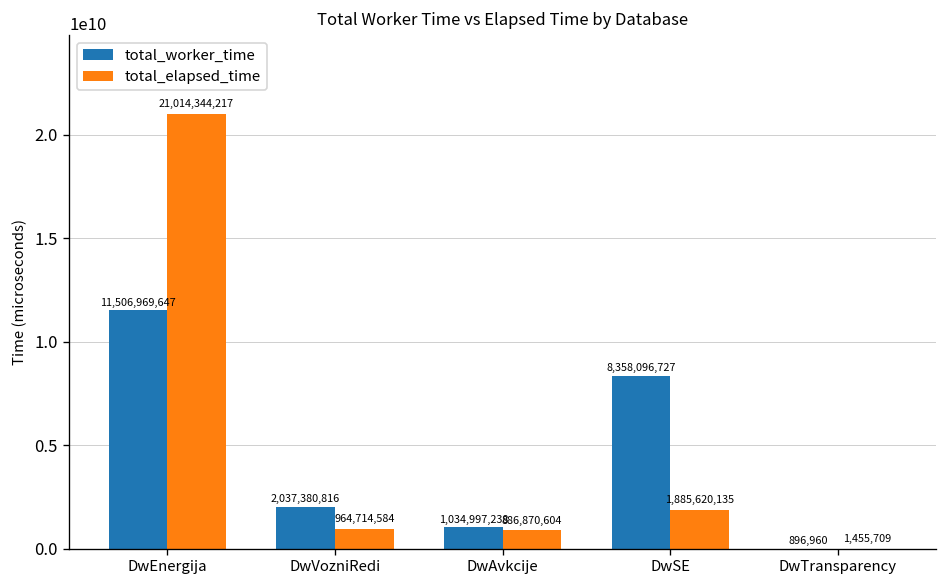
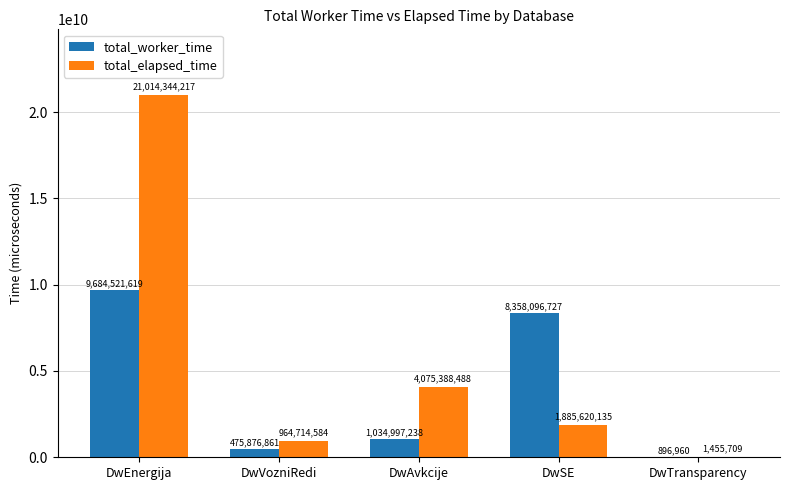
  {
    "total_worker_time": {
-     "DwEnergija": "11,506,969,647",
-     "DwVozniRedi": "2,037,380,816",
+     "DwEnergija": "9,684,521,619",
+     "DwVozniRedi": "475,876,861",
      "DwAvkcije": "1,034,997,238",
      "DwSE": "8,358,096,727",
      "DwTransparency": "896,960"
    },
    "total_elapsed_time": {
      "DwEnergija": "21,014,344,217",
      "DwVozniRedi": "964,714,584",
-     "DwAvkcije": "886,870,604",
+     "DwAvkcije": "4,075,388,488",
      "DwSE": "1,885,620,135",
      "DwTransparency": "1,455,709"
    }
  }
